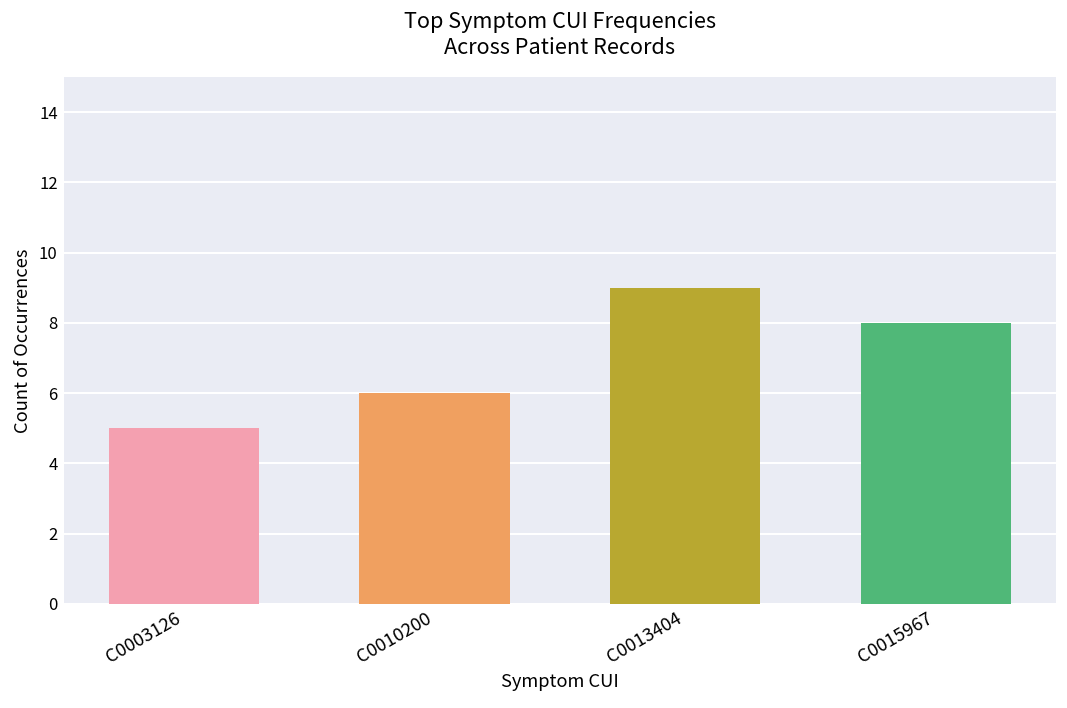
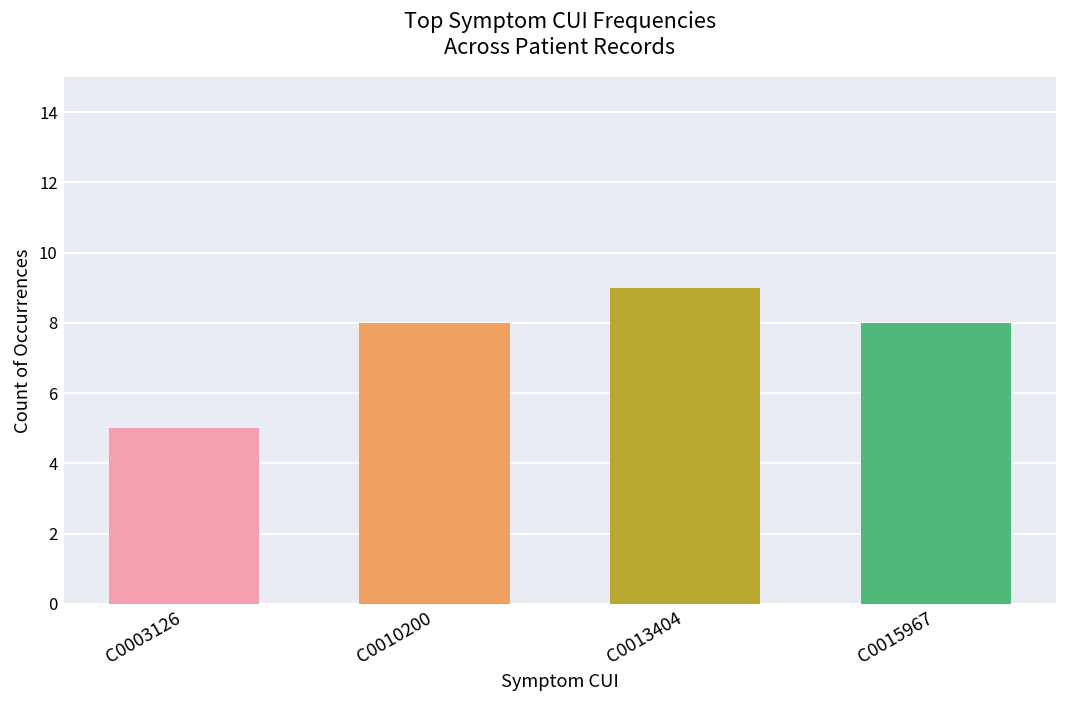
  {
    "C0003126": 5,
-   "C0010200": 6,
+   "C0010200": 8,
    "C0013404": 9,
    "C0015967": 8
  }
